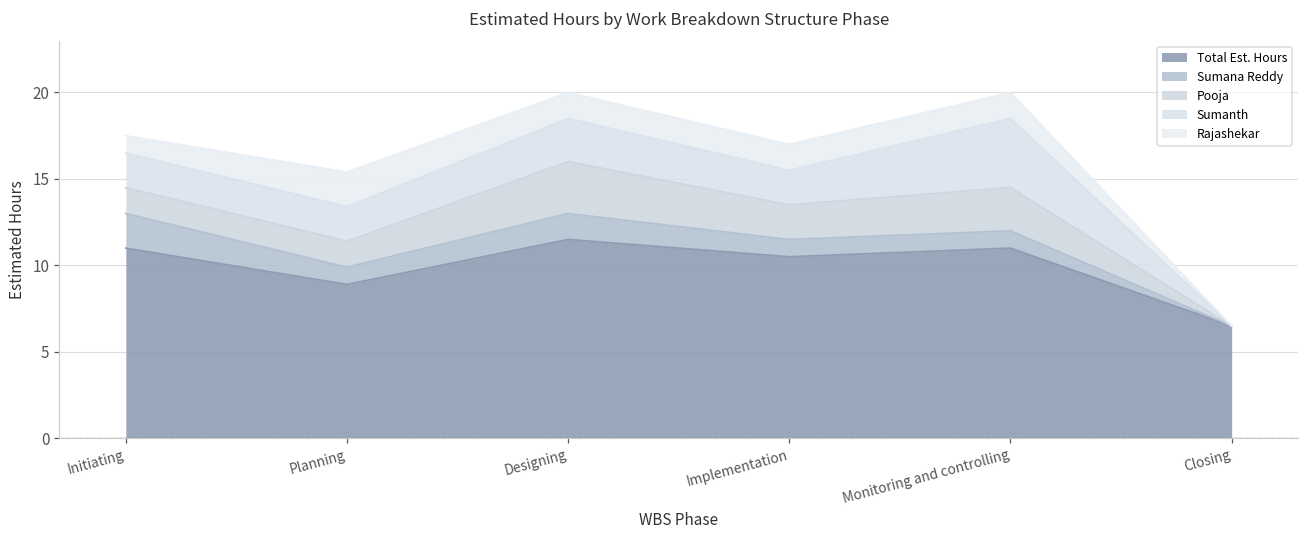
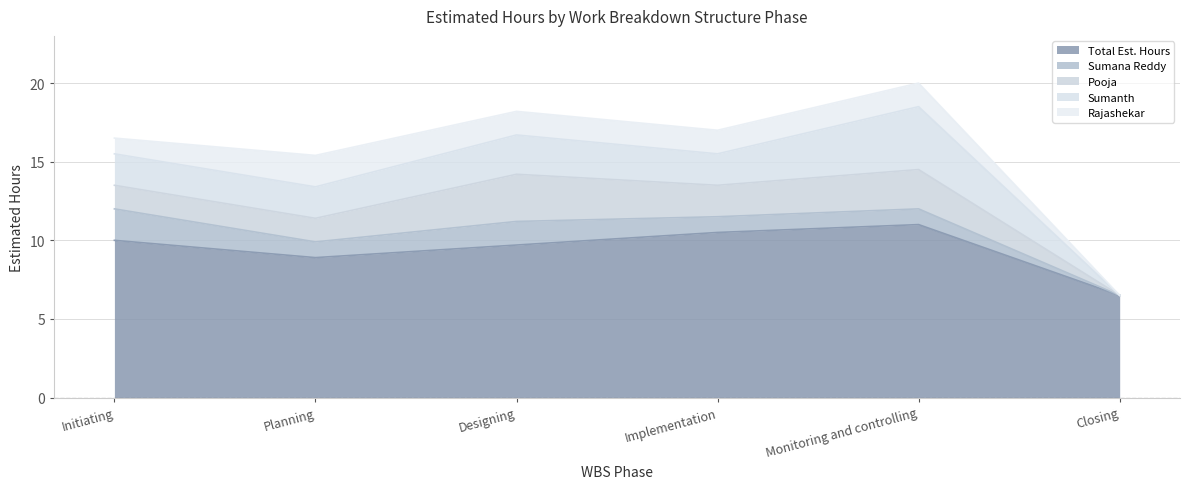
  {
    "Total Est. Hours": {
-     "Initiating": 11,
+     "Initiating": 10,
      "Planning": 8.9,
-     "Designing": 11.5,
+     "Designing": 9.7,
      "Implementation": 10.5,
      "Monitoring and controlling": 11.0
    }
  }
